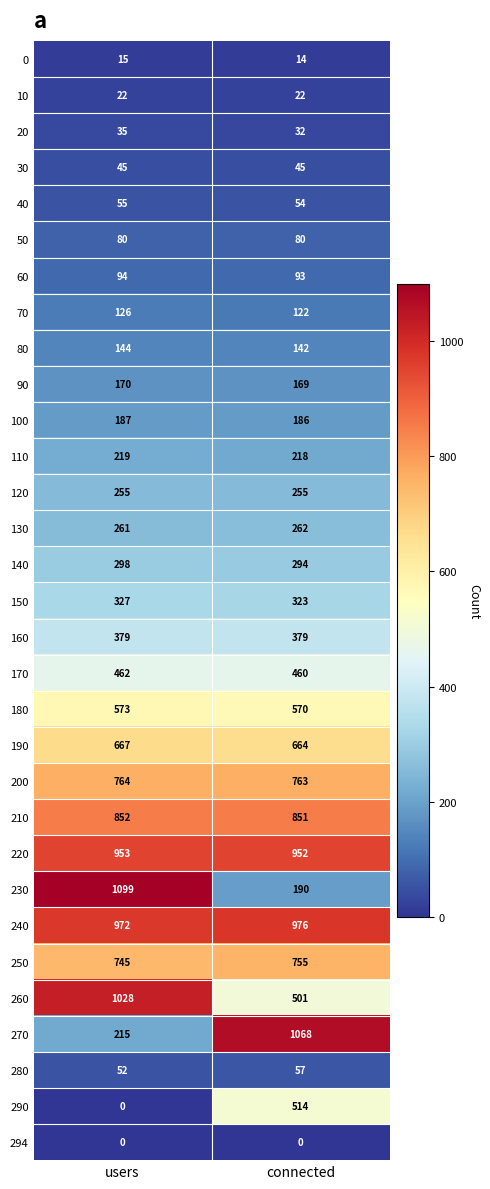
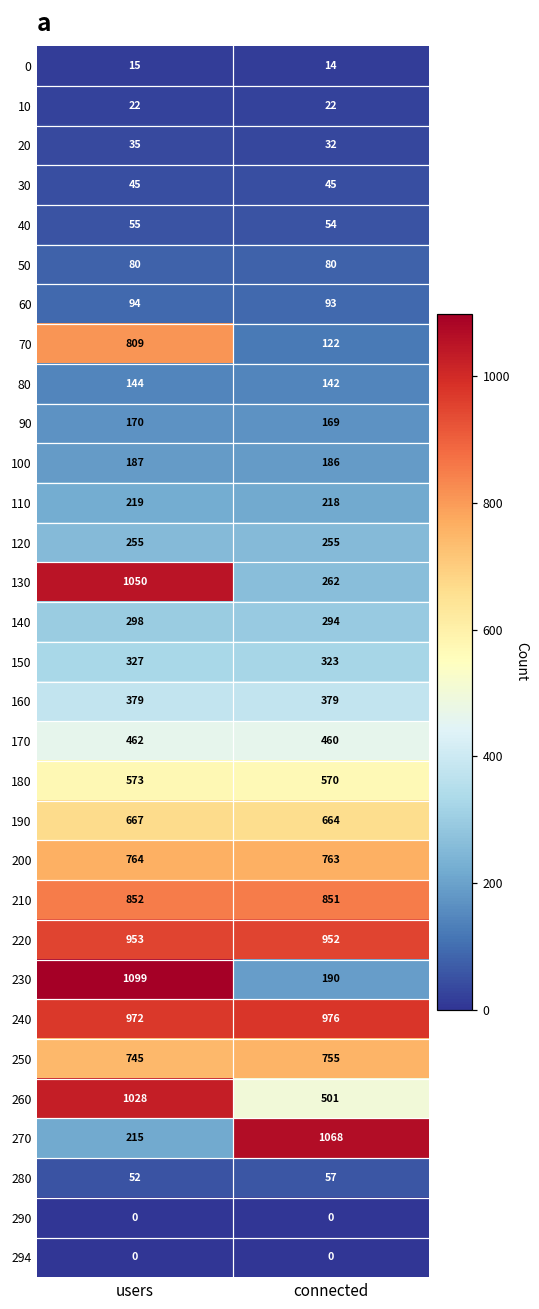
  {
    "0": {
      "users": 15,
      "connected": 14
    },
    "10": {
      "users": 22,
      "connected": 22
    },
    "20": {
      "users": 35,
      "connected": 32
    },
    "30": {
      "users": 45,
      "connected": 45
    },
    "40": {
      "users": 55,
      "connected": 54
    },
    "50": {
      "users": 80,
      "connected": 80
    },
    "60": {
      "users": 94,
      "connected": 93
    },
    "70": {
-     "users": 126,
+     "users": 809,
      "connected": 122
    },
    "80": {
      "users": 144,
      "connected": 142
    },
    "90": {
      "users": 170,
      "connected": 169
    },
    "100": {
      "users": 187,
      "connected": 186
    },
    "110": {
      "users": 219,
      "connected": 218
    },
    "120": {
      "users": 255,
      "connected": 255
    },
    "130": {
-     "users": 261,
+     "users": 1050,
      "connected": 262
    },
    "140": {
      "users": 298,
      "connected": 294
    },
    "150": {
      "users": 327,
      "connected": 323
    },
    "160": {
      "users": 379,
      "connected": 379
    },
    "170": {
      "users": 462,
      "connected": 460
    },
    "180": {
      "users": 573,
      "connected": 570
    },
    "190": {
      "users": 667,
      "connected": 664
    },
    "200": {
      "users": 764,
      "connected": 763
    },
    "210": {
      "users": 852,
      "connected": 851
    },
    "220": {
      "users": 953,
      "connected": 952
    },
    "230": {
      "users": 1099,
      "connected": 190
    },
    "240": {
      "users": 972,
      "connected": 976
    },
    "250": {
      "users": 745,
      "connected": 755
    },
    "260": {
      "users": 1028,
      "connected": 501
    },
    "270": {
      "users": 215,
      "connected": 1068
    },
    "280": {
      "users": 52,
      "connected": 57
    },
    "290": {
      "users": 0,
-     "connected": 514
+     "connected": 0
    },
    "294": {
      "users": 0,
      "connected": 0
    }
  }
